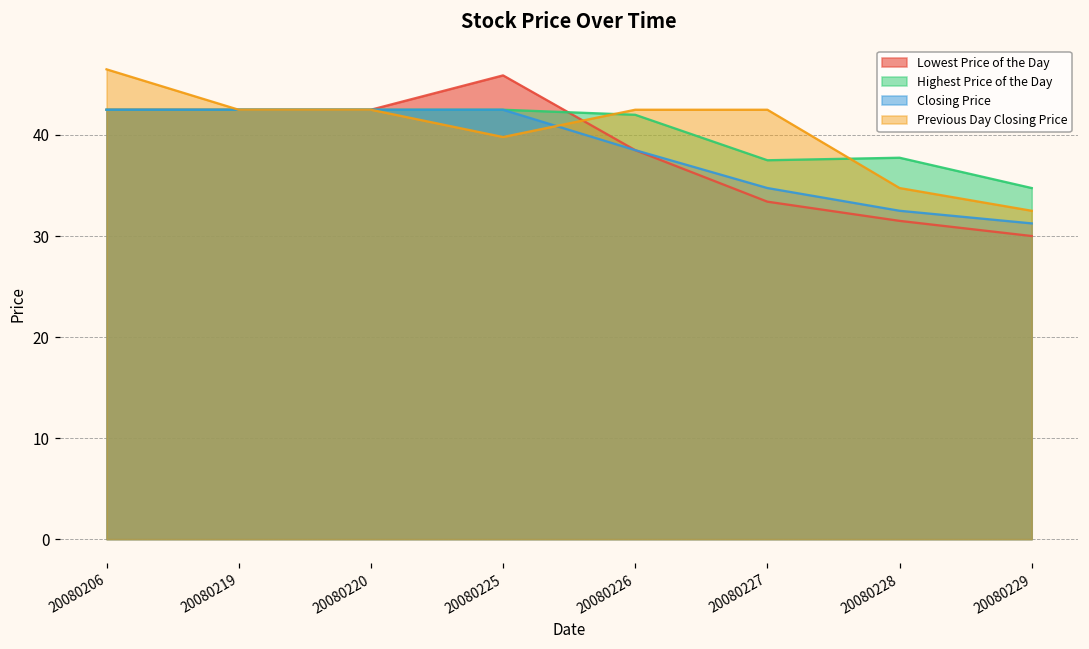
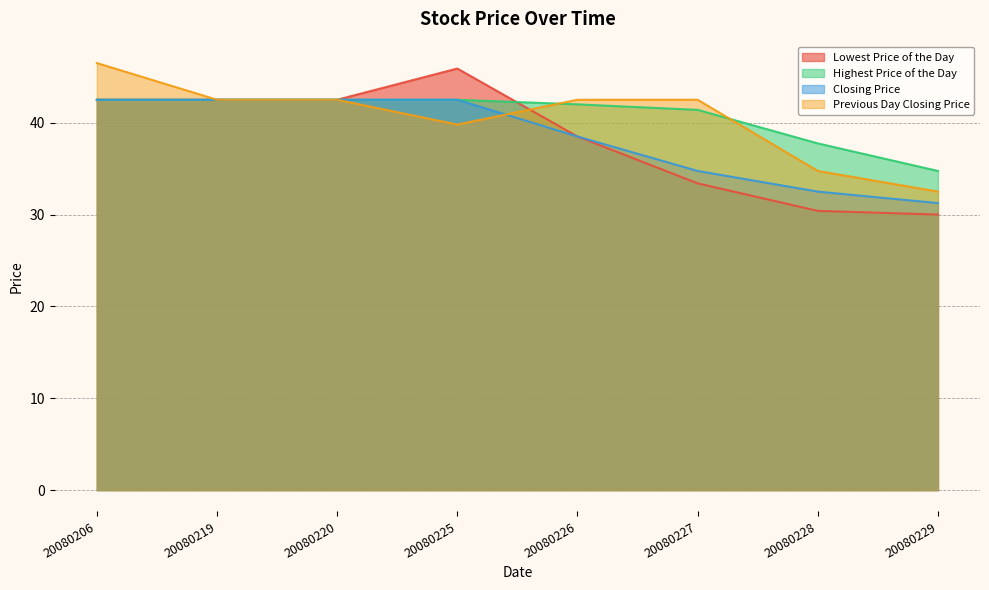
  {
    "Lowest Price of the Day": {
      "20080225": 46,
      "20080227": 33,
-     "20080228": 32,
+     "20080228": 30,
      "20080229": 30
    },
    "Highest Price of the Day": {
      "20080226": 42,
-     "20080227": 38,
+     "20080227": 41,
      "20080228": 38,
      "20080229": 35
    },
    "Closing Price": {
      "20080227": 35,
      "20080228": 33,
      "20080229": 31
    },
    "Previous Day Closing Price": {
      "20080206": 47,
      "20080225": 40,
      "20080226": 43,
      "20080227": 43,
      "20080228": 35,
      "20080229": 33
    }
  }
